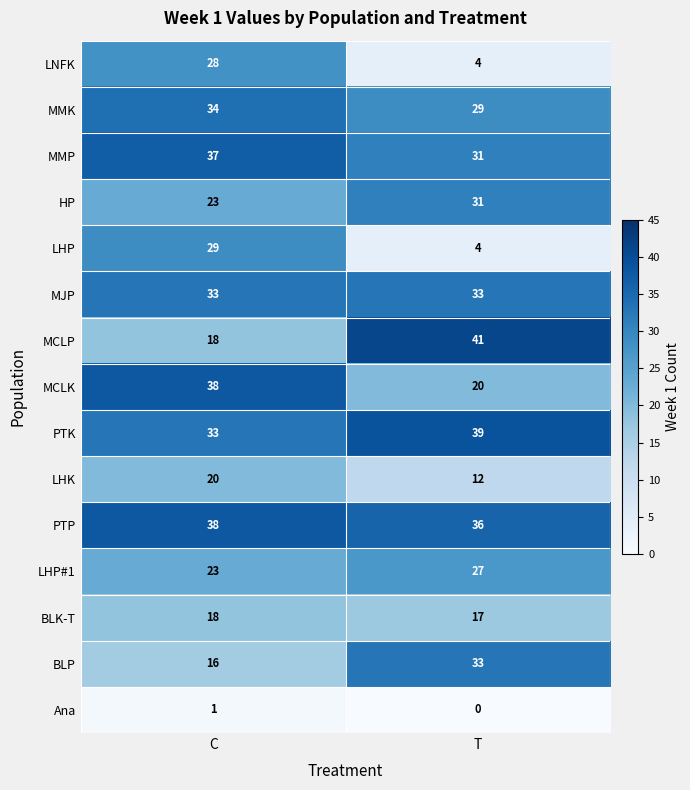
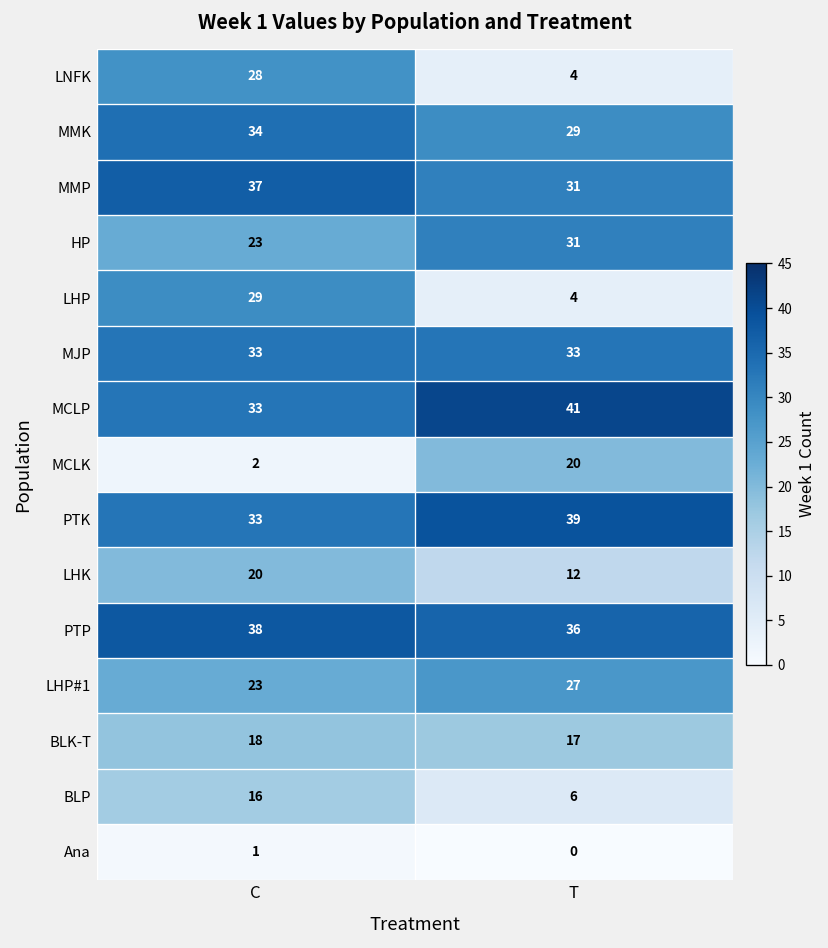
  {
    "LNFK": {
      "C": 28,
      "T": 4
    },
    "MMK": {
      "C": 34,
      "T": 29
    },
    "MMP": {
      "C": 37,
      "T": 31
    },
    "HP": {
      "C": 23,
      "T": 31
    },
    "LHP": {
      "C": 29,
      "T": 4
    },
    "MJP": {
      "C": 33,
      "T": 33
    },
    "MCLP": {
-     "C": 18,
+     "C": 33,
      "T": 41
    },
    "MCLK": {
-     "C": 38,
+     "C": 2,
      "T": 20
    },
    "PTK": {
      "C": 33,
      "T": 39
    },
    "LHK": {
      "C": 20,
      "T": 12
    },
    "PTP": {
      "C": 38,
      "T": 36
    },
    "LHP#1": {
      "C": 23,
      "T": 27
    },
    "BLK-T": {
      "C": 18,
      "T": 17
    },
    "BLP": {
      "C": 16,
-     "T": 33
+     "T": 6
    },
    "Ana": {
      "C": 1,
      "T": 0
    }
  }
